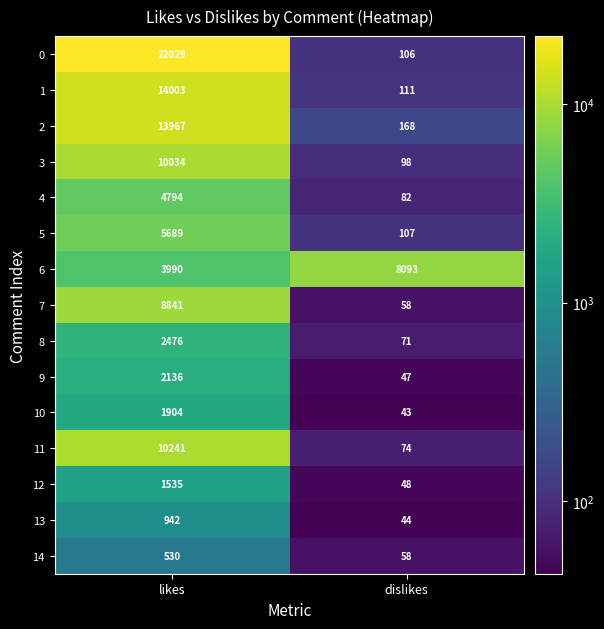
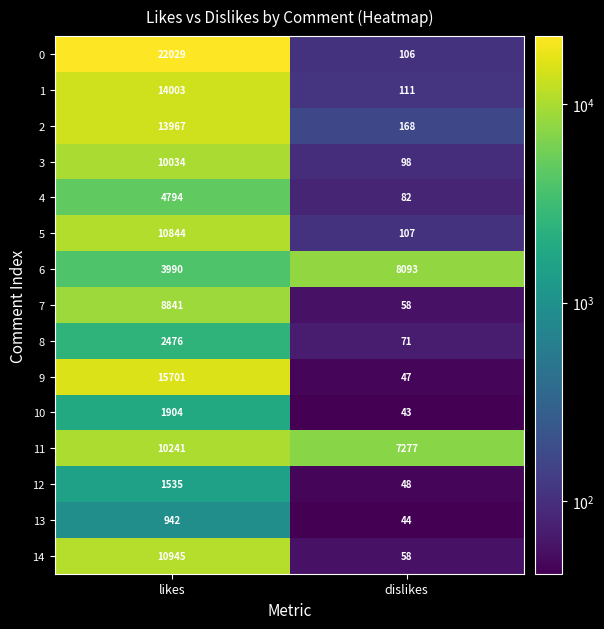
  {
    "0": {
      "likes": 22029,
      "dislikes": 106
    },
    "1": {
      "likes": 14003,
      "dislikes": 111
    },
    "2": {
      "likes": 13967,
      "dislikes": 168
    },
    "3": {
      "likes": 10034,
      "dislikes": 98
    },
    "4": {
      "likes": 4794,
      "dislikes": 82
    },
    "5": {
-     "likes": 5689,
+     "likes": 10844,
      "dislikes": 107
    },
    "6": {
      "likes": 3990,
      "dislikes": 8093
    },
    "7": {
      "likes": 8841,
      "dislikes": 58
    },
    "8": {
      "likes": 2476,
      "dislikes": 71
    },
    "9": {
-     "likes": 2136,
+     "likes": 15701,
      "dislikes": 47
    },
    "10": {
      "likes": 1904,
      "dislikes": 43
    },
    "11": {
      "likes": 10241,
-     "dislikes": 74
+     "dislikes": 7277
    },
    "12": {
      "likes": 1535,
      "dislikes": 48
    },
    "13": {
      "likes": 942,
      "dislikes": 44
    },
    "14": {
-     "likes": 530,
+     "likes": 10945,
      "dislikes": 58
    }
  }
